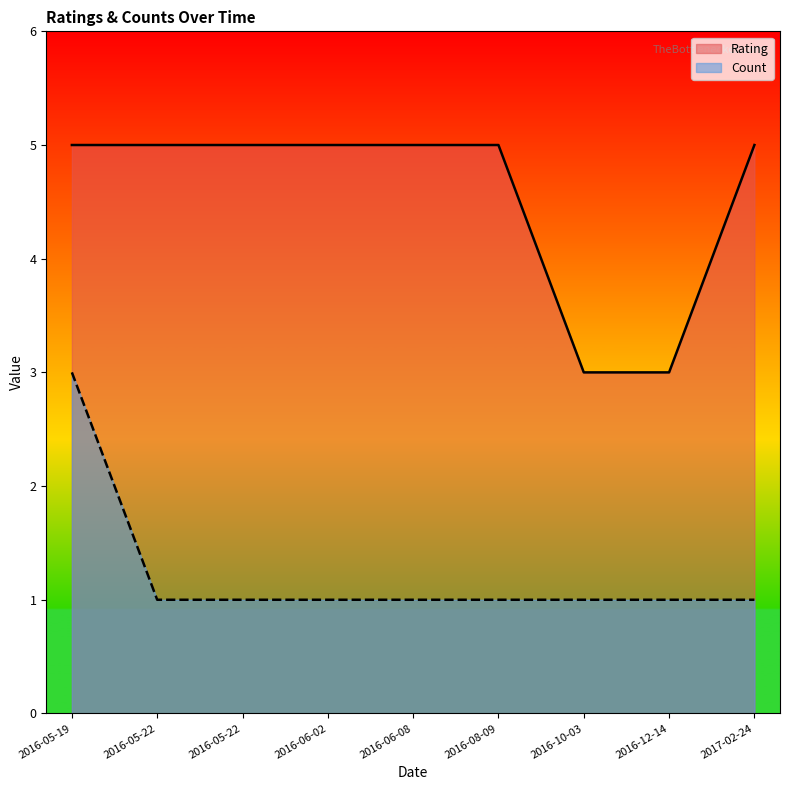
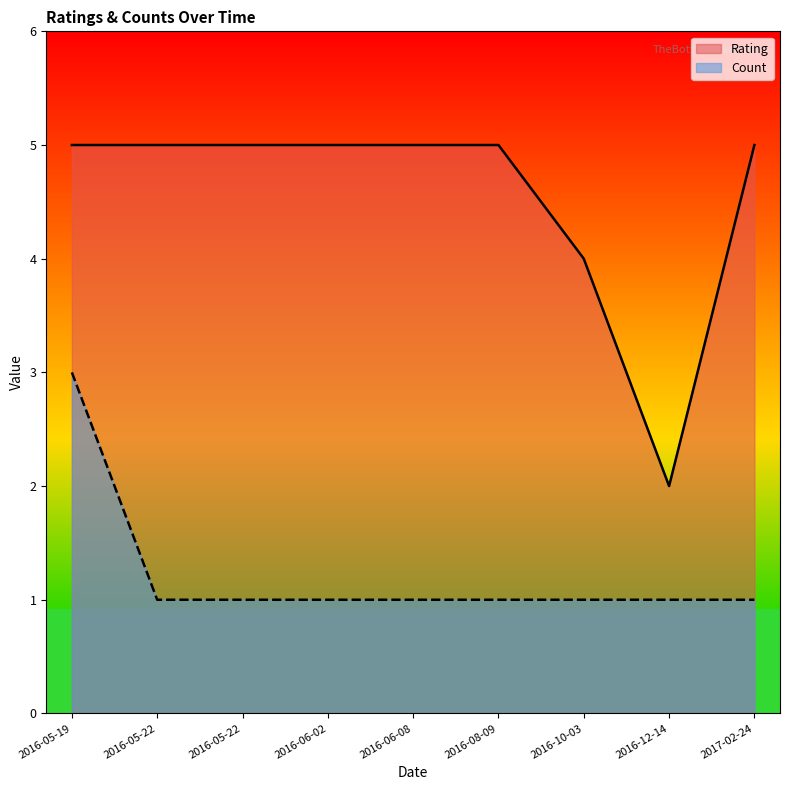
  {
    "Rating": {
      "2016-05-19": 5,
      "2016-06-02": 5,
      "2016-06-08": 5,
      "2016-08-09": 5,
-     "2016-10-03": 3,
-     "2016-12-14": 3,
+     "2016-10-03": 4,
+     "2016-12-14": 2,
      "2017-02-24": 5
    },
    "Count": {
      "2016-05-19": 3,
      "2016-06-02": 1,
      "2016-06-08": 1,
      "2016-08-09": 1,
      "2016-10-03": 1,
      "2016-12-14": 1,
      "2017-02-24": 1
    }
  }
